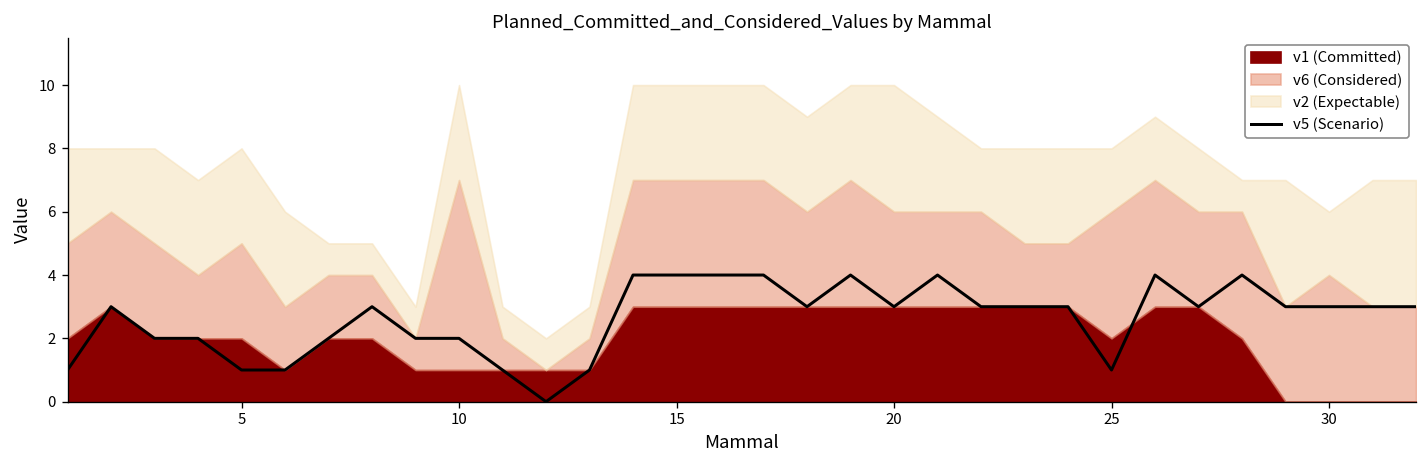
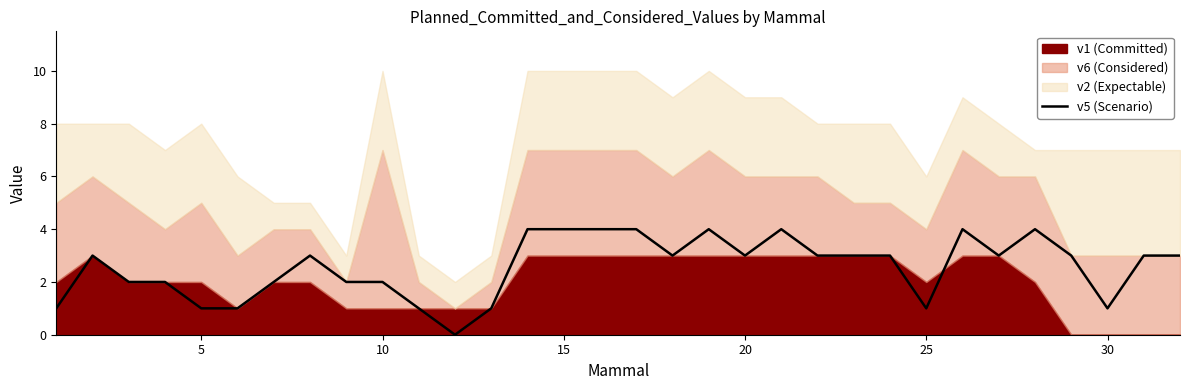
  {
    "v5 (Scenario)": {
      "5": 1,
      "10": 2,
      "15": 4,
      "25": 1,
-     "30": 3
+     "30": 1
    },
    "v1 (Committed)": {
      "5": 2,
      "10": 1,
      "15": 3,
      "25": 2,
      "30": 0
    },
    "v6 (Considered)": {
-     "25": 4,
-     "30": 4
+     "25": 2,
+     "30": 3
    },
    "v2 (Expectable)": {
-     "20": 4,
-     "30": 2
+     "20": 3,
+     "30": 4
    }
  }
